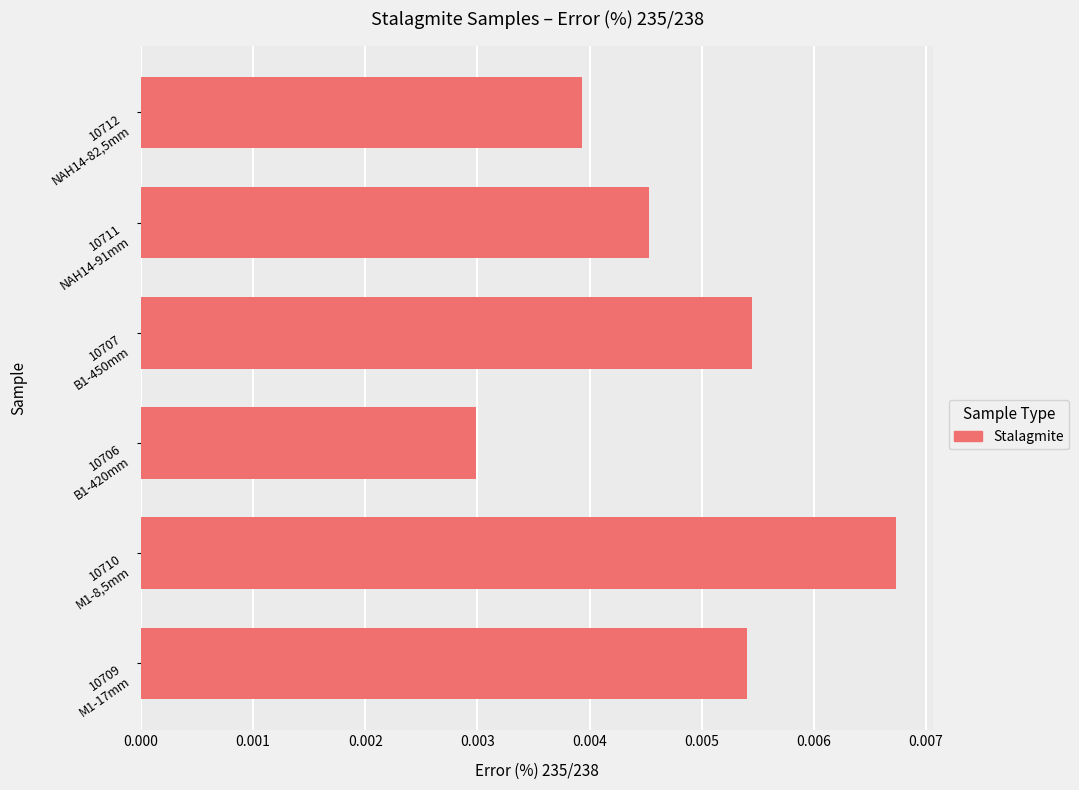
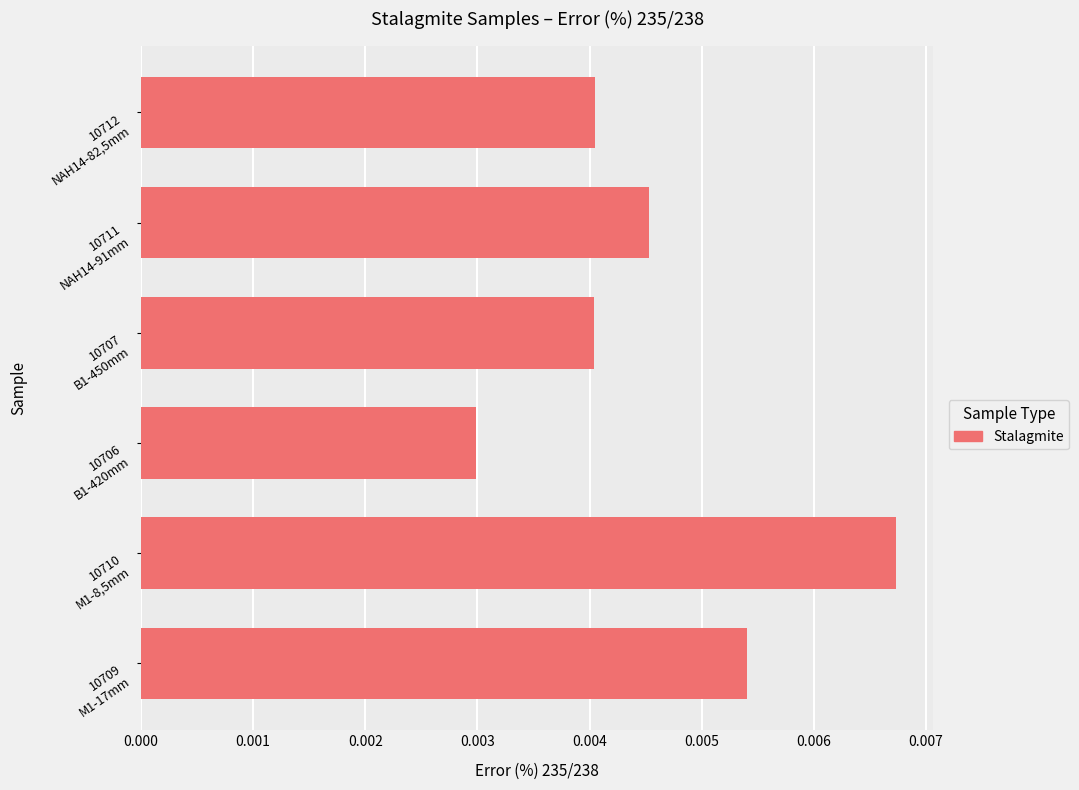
  {
-   "10712 NAH14-82,5mm": 0.00393,
+   "10712 NAH14-82,5mm": 0.00405,
    "10711 NAH14-91mm": 0.00453,
-   "10707 B1-450mm": 0.00545,
+   "10707 B1-450mm": 0.00404,
    "10706 B1-420mm": 0.00299,
    "10710 M1-8,5mm": 0.00673,
    "10709 M1-17mm": 0.00541
  }
